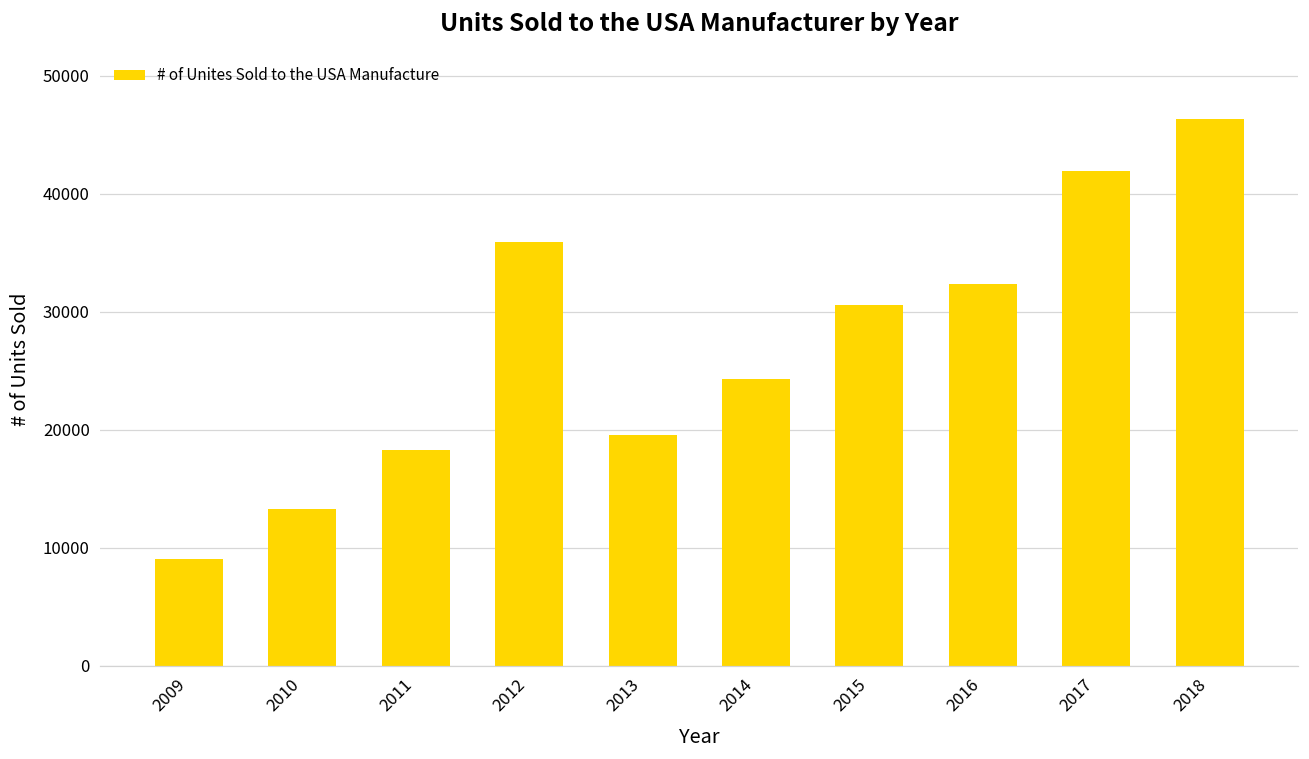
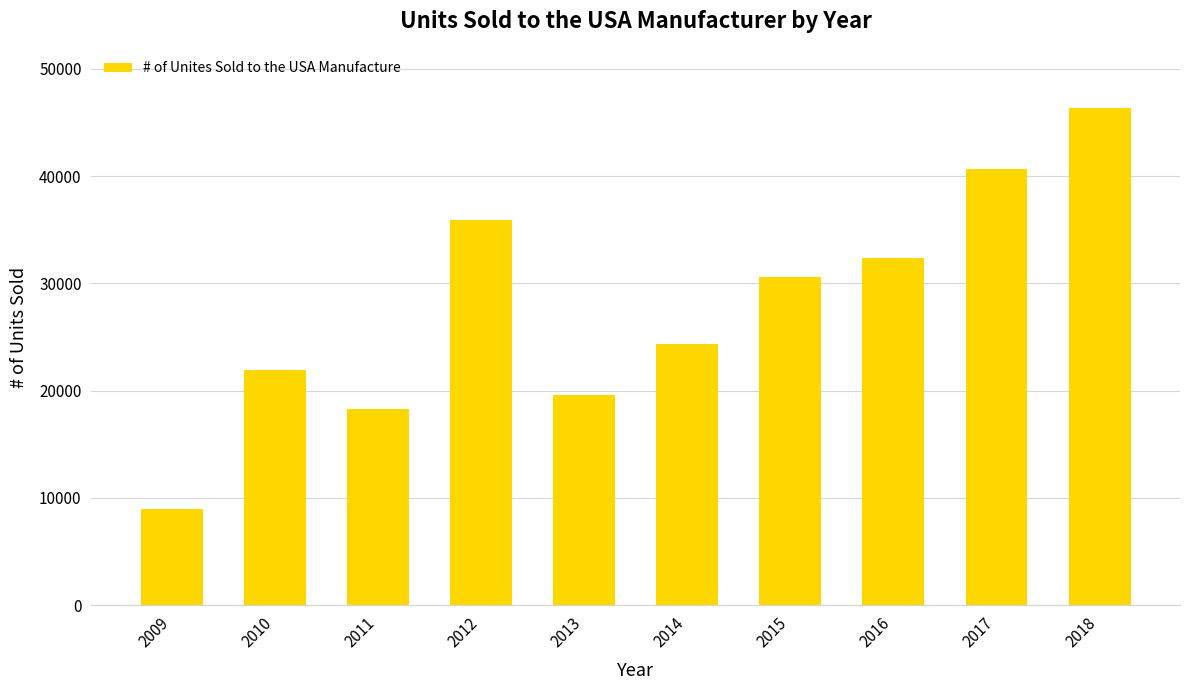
  {
    "2009": 9000,
-   "2010": 13300,
+   "2010": 21900,
    "2011": 18300,
    "2012": 35900,
    "2013": 19600,
    "2014": 24300,
    "2015": 30600,
    "2016": 32300,
-   "2017": 41900,
+   "2017": 40700,
    "2018": 46300
  }
